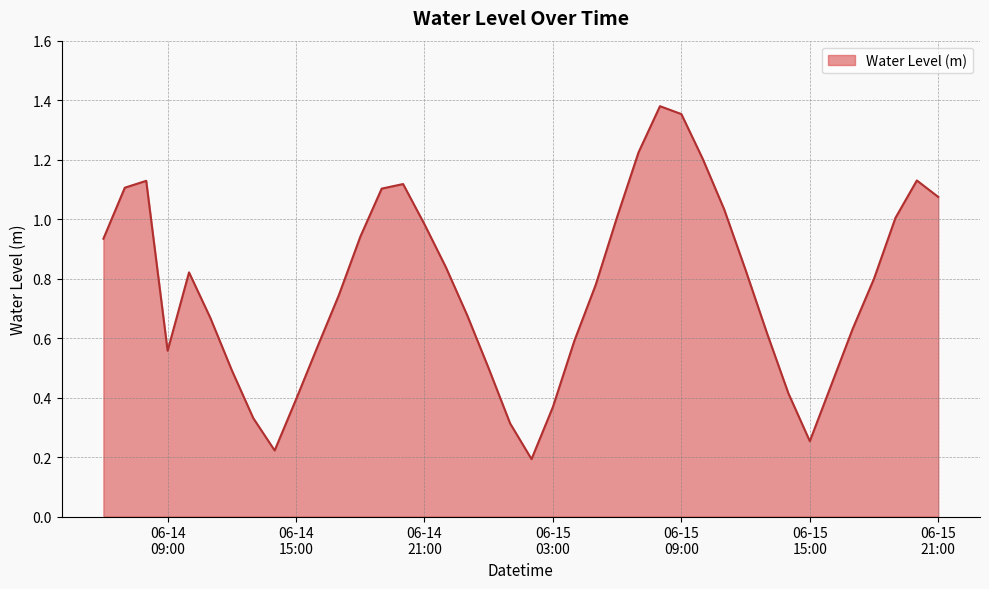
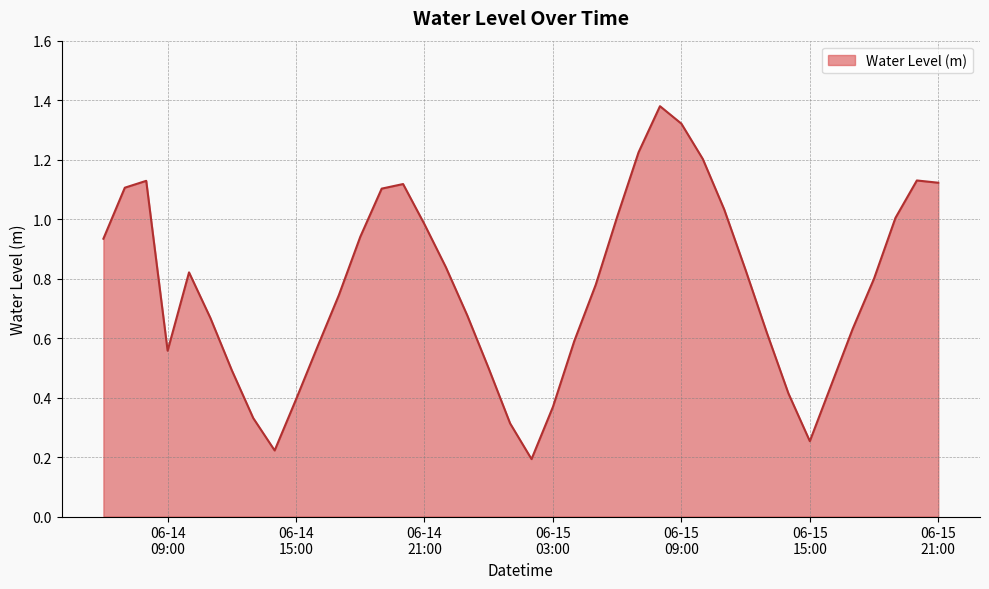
  {
    "06-14 09:00": 0.56,
    "06-14 15:00": 0.39,
    "06-14 21:00": 0.98,
    "06-15 03:00": 0.37,
-   "06-15 09:00": 1.35,
+   "06-15 09:00": 1.32,
    "06-15 15:00": 0.25,
-   "06-15 21:00": 1.07
+   "06-15 21:00": 1.12
  }
